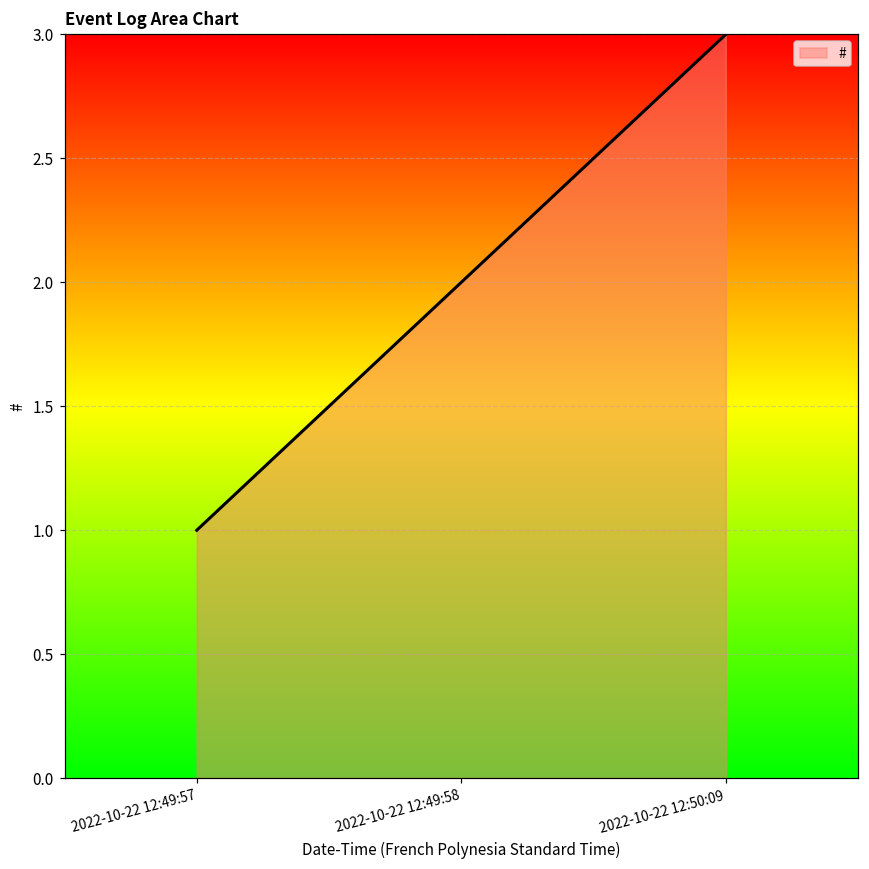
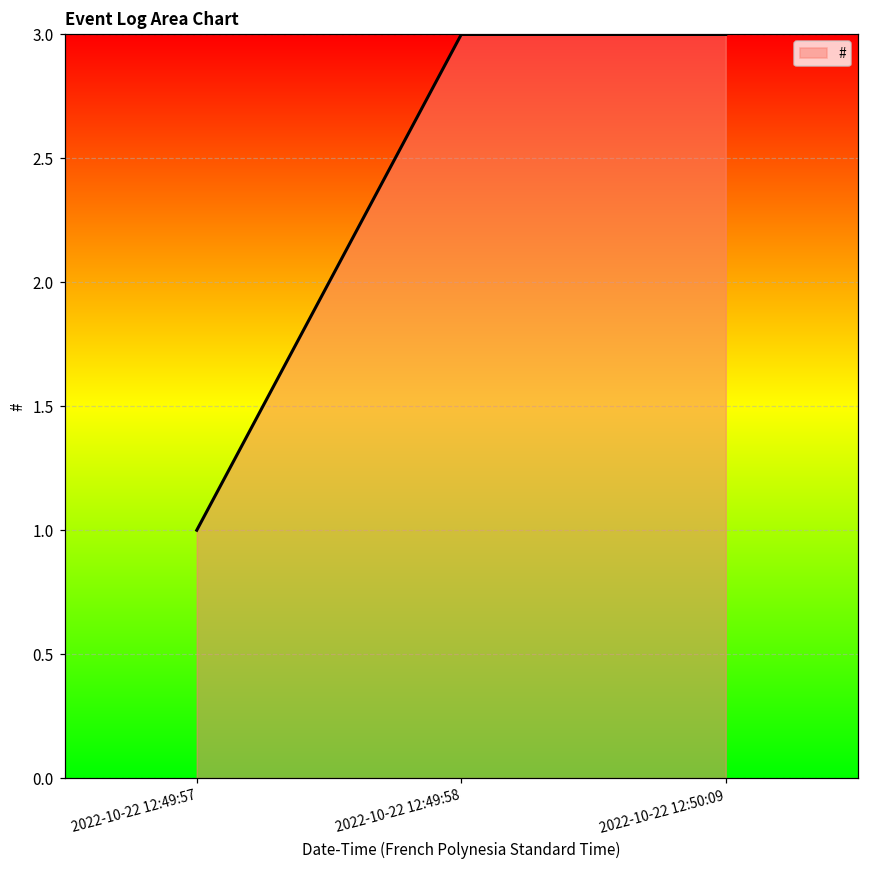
  {
    "2022-10-22 12:49:57": 1,
-   "2022-10-22 12:49:58": 2,
+   "2022-10-22 12:49:58": 3,
    "2022-10-22 12:50:09": 3
  }
